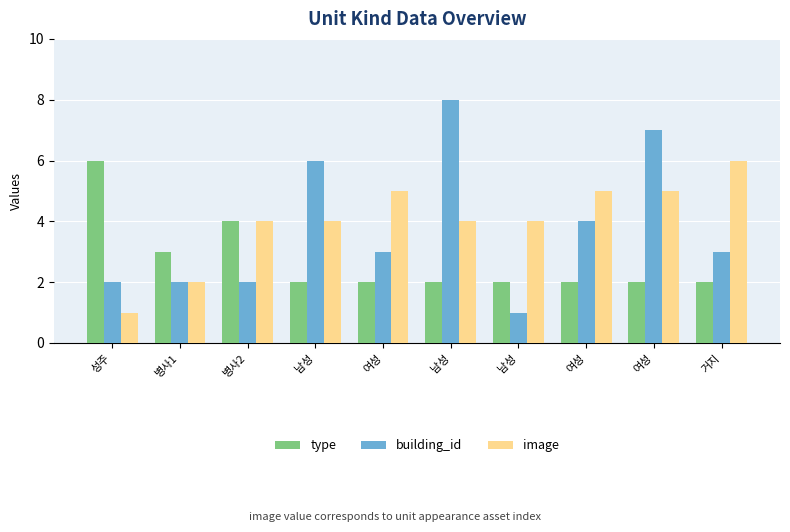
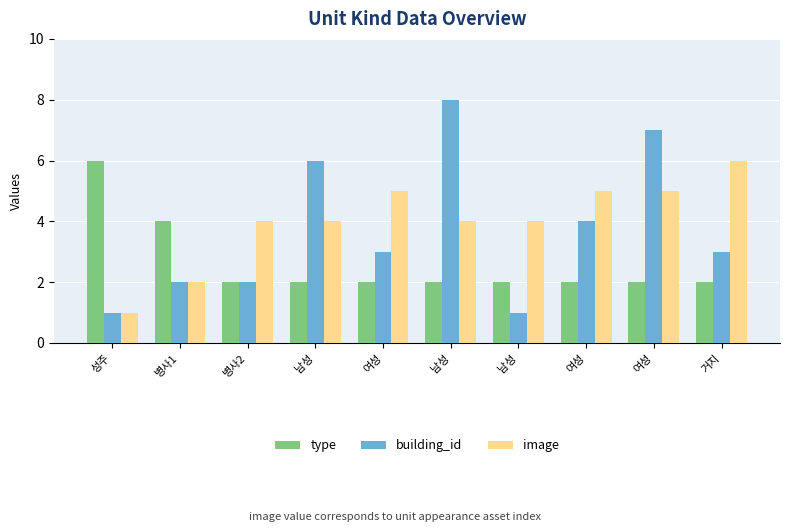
  {
    "type": {
      "성주": 6,
-     "병사1": 3,
-     "병사2": 4,
+     "병사1": 4,
+     "병사2": 2,
      "거지": 2
    },
    "building_id": {
-     "성주": 2,
+     "성주": 1,
      "병사1": 2,
      "병사2": 2,
      "거지": 3
    },
    "image": {
      "성주": 1,
      "병사1": 2,
      "병사2": 4,
      "거지": 6
    }
  }
